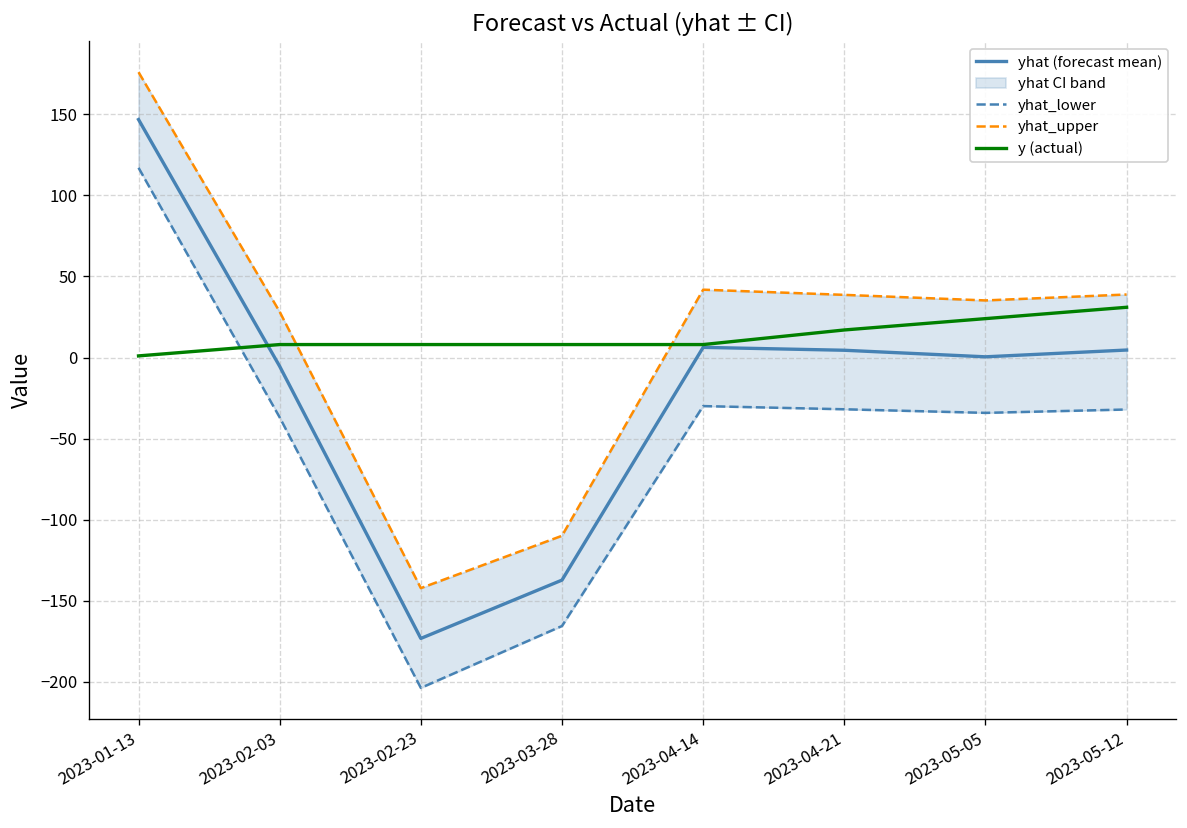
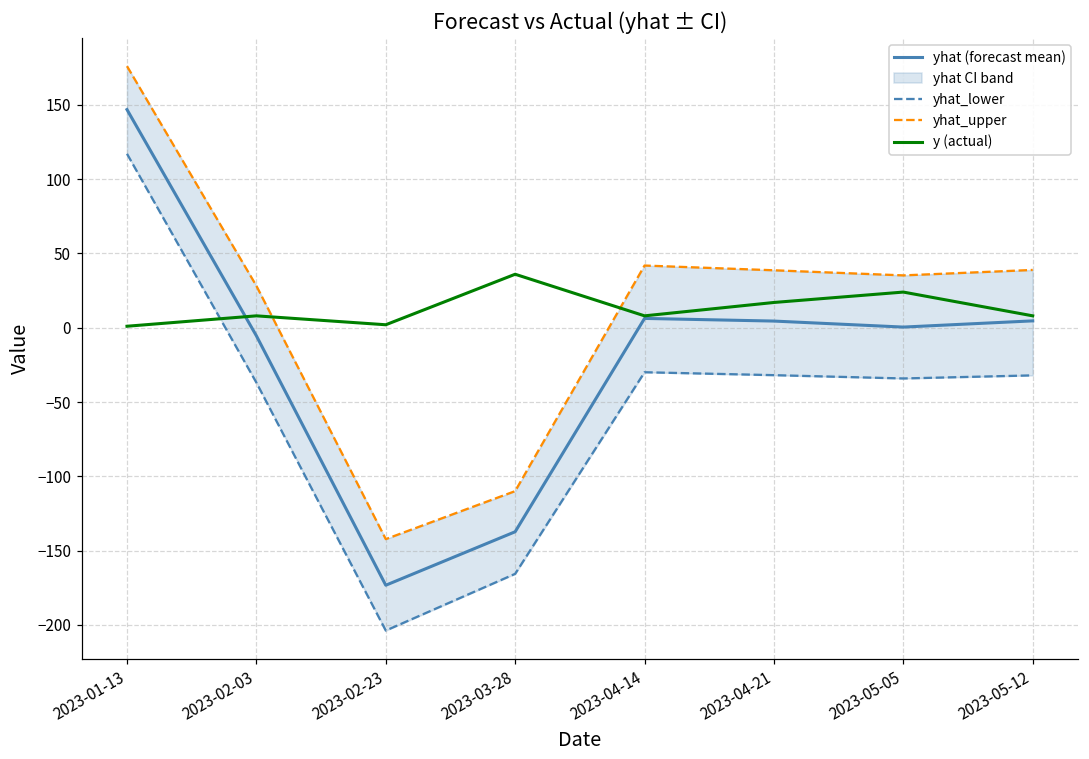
  {
    "y (actual)": {
      "2023-01-13": 1,
      "2023-02-03": 8,
-     "2023-02-23": 8,
-     "2023-03-28": 8,
+     "2023-02-23": 2,
+     "2023-03-28": 36,
      "2023-04-21": 17,
      "2023-05-05": 24,
-     "2023-05-12": 31
+     "2023-05-12": 8
    }
  }
